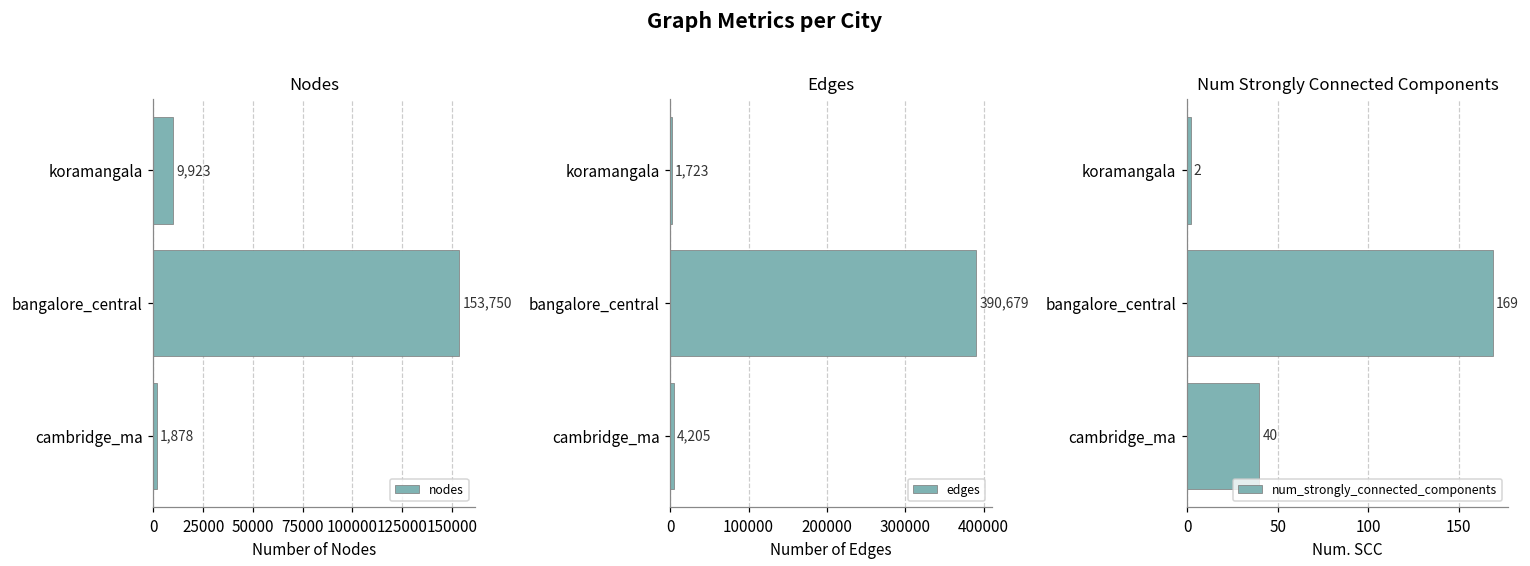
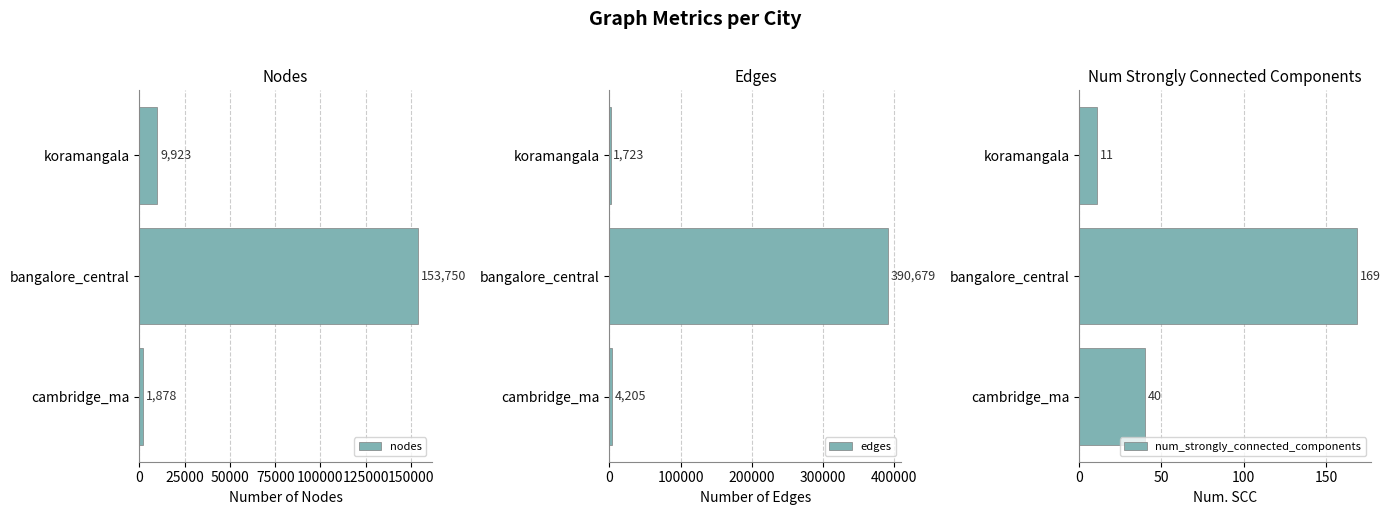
  {
    "Nodes": {
      "koramangala": "9,923",
      "bangalore_central": "153,750",
      "cambridge_ma": "1,878"
    },
    "Edges": {
      "koramangala": "1,723",
      "bangalore_central": "390,679",
      "cambridge_ma": "4,205"
    },
    "Num Strongly Connected Components": {
-     "koramangala": "2",
+     "koramangala": "11",
      "bangalore_central": "169",
      "cambridge_ma": "40"
    }
  }
